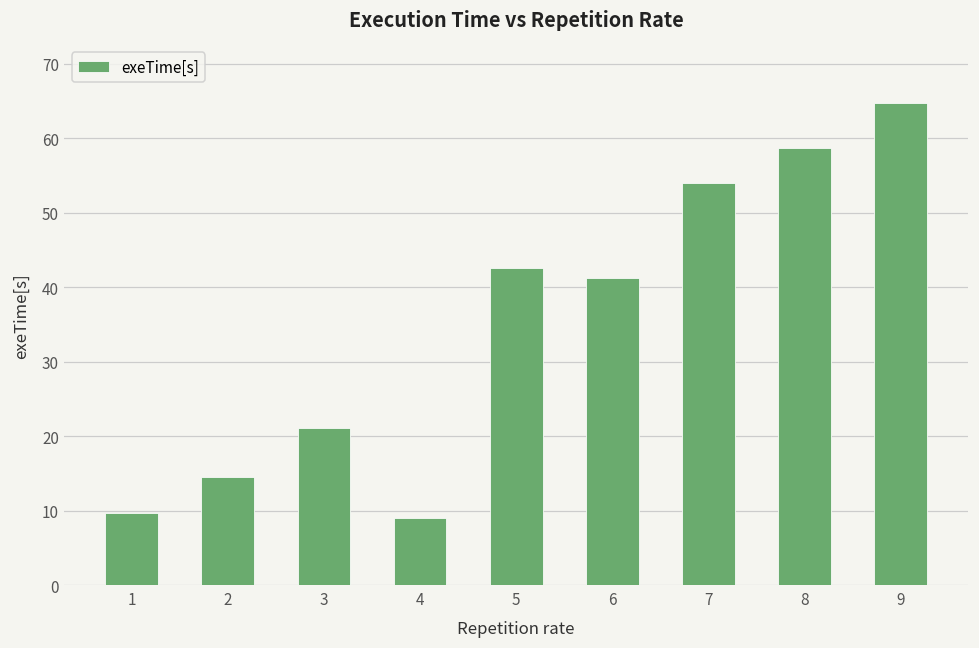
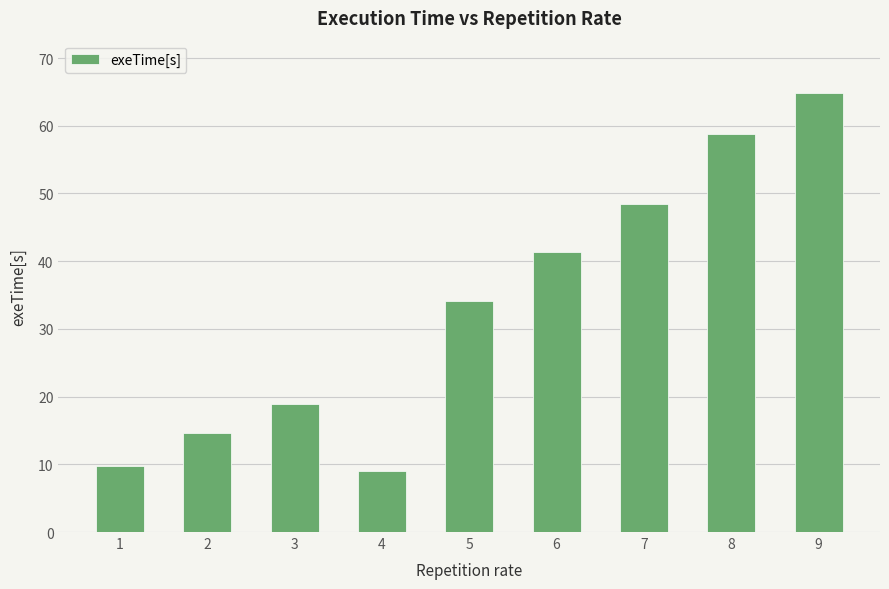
  {
    "1": 10,
    "2": 15,
-   "3": 21,
+   "3": 19,
    "4": 9,
-   "5": 43,
+   "5": 34,
    "6": 41,
-   "7": 54,
+   "7": 48,
    "8": 59,
    "9": 65
  }
